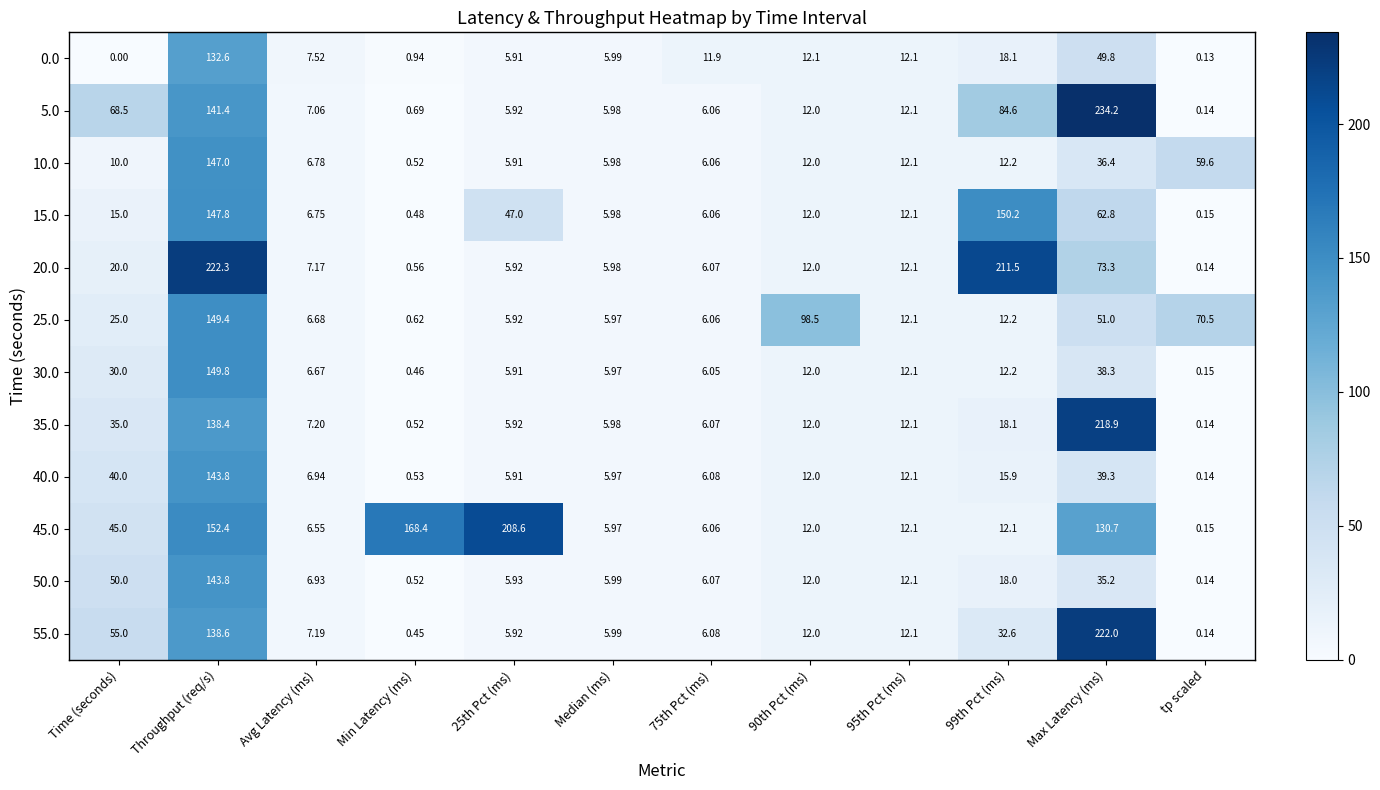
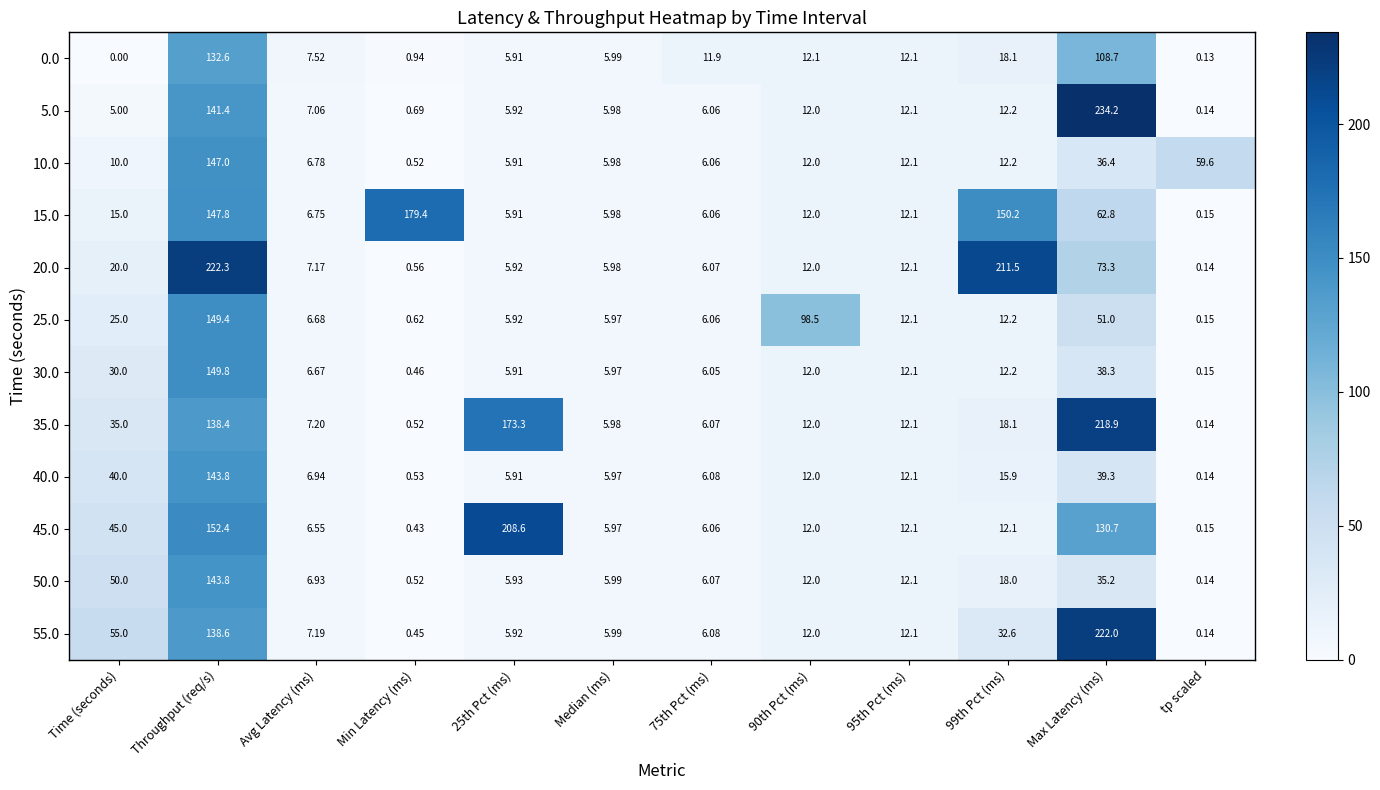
  {
    "0.0": {
      "Time (seconds)": 0.00,
      "Throughput (req/s)": 132.6,
      "Avg Latency (ms)": 7.52,
      "Min Latency (ms)": 0.94,
      "25th Pct (ms)": 5.91,
      "Median (ms)": 5.99,
      "75th Pct (ms)": 11.9,
      "90th Pct (ms)": 12.1,
      "95th Pct (ms)": 12.1,
      "99th Pct (ms)": 18.1,
-     "Max Latency (ms)": 49.8,
+     "Max Latency (ms)": 108.7,
      "tp scaled": 0.13
    },
    "5.0": {
-     "Time (seconds)": 68.5,
+     "Time (seconds)": 5.00,
      "Throughput (req/s)": 141.4,
      "Avg Latency (ms)": 7.06,
      "Min Latency (ms)": 0.69,
      "25th Pct (ms)": 5.92,
      "Median (ms)": 5.98,
      "75th Pct (ms)": 6.06,
      "90th Pct (ms)": 12.0,
      "95th Pct (ms)": 12.1,
-     "99th Pct (ms)": 84.6,
+     "99th Pct (ms)": 12.2,
      "Max Latency (ms)": 234.2,
      "tp scaled": 0.14
    },
    "10.0": {
      "Time (seconds)": 10.0,
      "Throughput (req/s)": 147.0,
      "Avg Latency (ms)": 6.78,
      "Min Latency (ms)": 0.52,
      "25th Pct (ms)": 5.91,
      "Median (ms)": 5.98,
      "75th Pct (ms)": 6.06,
      "90th Pct (ms)": 12.0,
      "95th Pct (ms)": 12.1,
      "99th Pct (ms)": 12.2,
      "Max Latency (ms)": 36.4,
      "tp scaled": 59.6
    },
    "15.0": {
      "Time (seconds)": 15.0,
      "Throughput (req/s)": 147.8,
      "Avg Latency (ms)": 6.75,
-     "Min Latency (ms)": 0.48,
-     "25th Pct (ms)": 47.0,
+     "Min Latency (ms)": 179.4,
+     "25th Pct (ms)": 5.91,
      "Median (ms)": 5.98,
      "75th Pct (ms)": 6.06,
      "90th Pct (ms)": 12.0,
      "95th Pct (ms)": 12.1,
      "99th Pct (ms)": 150.2,
      "Max Latency (ms)": 62.8,
      "tp scaled": 0.15
    },
    "20.0": {
      "Time (seconds)": 20.0,
      "Throughput (req/s)": 222.3,
      "Avg Latency (ms)": 7.17,
      "Min Latency (ms)": 0.56,
      "25th Pct (ms)": 5.92,
      "Median (ms)": 5.98,
      "75th Pct (ms)": 6.07,
      "90th Pct (ms)": 12.0,
      "95th Pct (ms)": 12.1,
      "99th Pct (ms)": 211.5,
      "Max Latency (ms)": 73.3,
      "tp scaled": 0.14
    },
    "25.0": {
      "Time (seconds)": 25.0,
      "Throughput (req/s)": 149.4,
      "Avg Latency (ms)": 6.68,
      "Min Latency (ms)": 0.62,
      "25th Pct (ms)": 5.92,
      "Median (ms)": 5.97,
      "75th Pct (ms)": 6.06,
      "90th Pct (ms)": 98.5,
      "95th Pct (ms)": 12.1,
      "99th Pct (ms)": 12.2,
      "Max Latency (ms)": 51.0,
-     "tp scaled": 70.5
+     "tp scaled": 0.15
    },
    "30.0": {
      "Time (seconds)": 30.0,
      "Throughput (req/s)": 149.8,
      "Avg Latency (ms)": 6.67,
      "Min Latency (ms)": 0.46,
      "25th Pct (ms)": 5.91,
      "Median (ms)": 5.97,
      "75th Pct (ms)": 6.05,
      "90th Pct (ms)": 12.0,
      "95th Pct (ms)": 12.1,
      "99th Pct (ms)": 12.2,
      "Max Latency (ms)": 38.3,
      "tp scaled": 0.15
    },
    "35.0": {
      "Time (seconds)": 35.0,
      "Throughput (req/s)": 138.4,
      "Avg Latency (ms)": 7.20,
      "Min Latency (ms)": 0.52,
-     "25th Pct (ms)": 5.92,
+     "25th Pct (ms)": 173.3,
      "Median (ms)": 5.98,
      "75th Pct (ms)": 6.07,
      "90th Pct (ms)": 12.0,
      "95th Pct (ms)": 12.1,
      "99th Pct (ms)": 18.1,
      "Max Latency (ms)": 218.9,
      "tp scaled": 0.14
    },
    "40.0": {
      "Time (seconds)": 40.0,
      "Throughput (req/s)": 143.8,
      "Avg Latency (ms)": 6.94,
      "Min Latency (ms)": 0.53,
      "25th Pct (ms)": 5.91,
      "Median (ms)": 5.97,
      "75th Pct (ms)": 6.08,
      "90th Pct (ms)": 12.0,
      "95th Pct (ms)": 12.1,
      "99th Pct (ms)": 15.9,
      "Max Latency (ms)": 39.3,
      "tp scaled": 0.14
    },
    "45.0": {
      "Time (seconds)": 45.0,
      "Throughput (req/s)": 152.4,
      "Avg Latency (ms)": 6.55,
-     "Min Latency (ms)": 168.4,
+     "Min Latency (ms)": 0.43,
      "25th Pct (ms)": 208.6,
      "Median (ms)": 5.97,
      "75th Pct (ms)": 6.06,
      "90th Pct (ms)": 12.0,
      "95th Pct (ms)": 12.1,
      "99th Pct (ms)": 12.1,
      "Max Latency (ms)": 130.7,
      "tp scaled": 0.15
    },
    "50.0": {
      "Time (seconds)": 50.0,
      "Throughput (req/s)": 143.8,
      "Avg Latency (ms)": 6.93,
      "Min Latency (ms)": 0.52,
      "25th Pct (ms)": 5.93,
      "Median (ms)": 5.99,
      "75th Pct (ms)": 6.07,
      "90th Pct (ms)": 12.0,
      "95th Pct (ms)": 12.1,
      "99th Pct (ms)": 18.0,
      "Max Latency (ms)": 35.2,
      "tp scaled": 0.14
    },
    "55.0": {
      "Time (seconds)": 55.0,
      "Throughput (req/s)": 138.6,
      "Avg Latency (ms)": 7.19,
      "Min Latency (ms)": 0.45,
      "25th Pct (ms)": 5.92,
      "Median (ms)": 5.99,
      "75th Pct (ms)": 6.08,
      "90th Pct (ms)": 12.0,
      "95th Pct (ms)": 12.1,
      "99th Pct (ms)": 32.6,
      "Max Latency (ms)": 222.0,
      "tp scaled": 0.14
    }
  }
